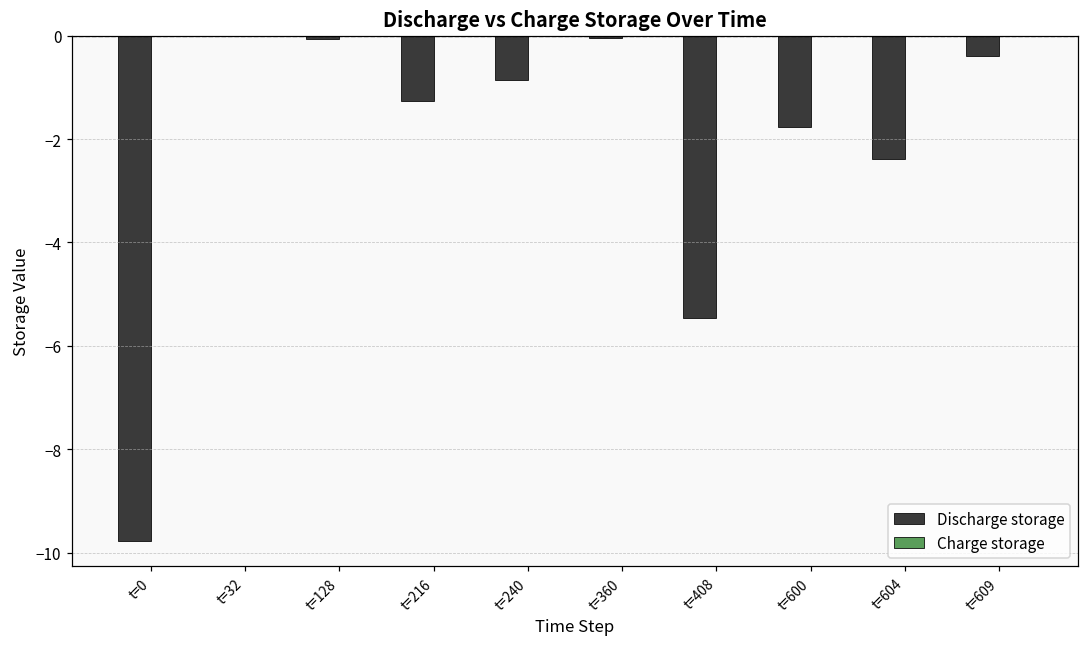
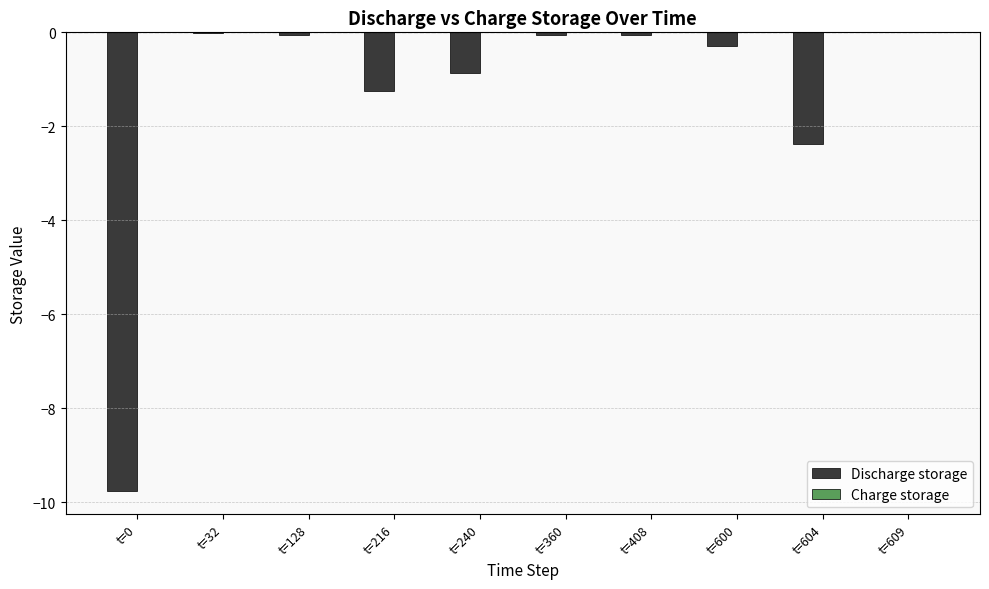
  {
    "Discharge storage": {
      "t=0": -9.8,
      "t=128": -0.1,
      "t=216": -1.3,
      "t=240": -0.9,
      "t=360": -0.1,
-     "t=408": -5.5,
-     "t=600": -1.8,
+     "t=408": 0.0,
+     "t=600": -0.3,
      "t=604": -2.4,
-     "t=609": -0.4
+     "t=609": 0.0
    },
    "Charge storage": {
      "t=0": 0.0,
      "t=32": 0.0,
      "t=128": 0.0,
      "t=216": 0.0,
      "t=240": 0.0,
      "t=360": 0.0,
      "t=408": 0.0,
      "t=600": 0.0,
      "t=604": 0.0,
      "t=609": 0.0
    }
  }
